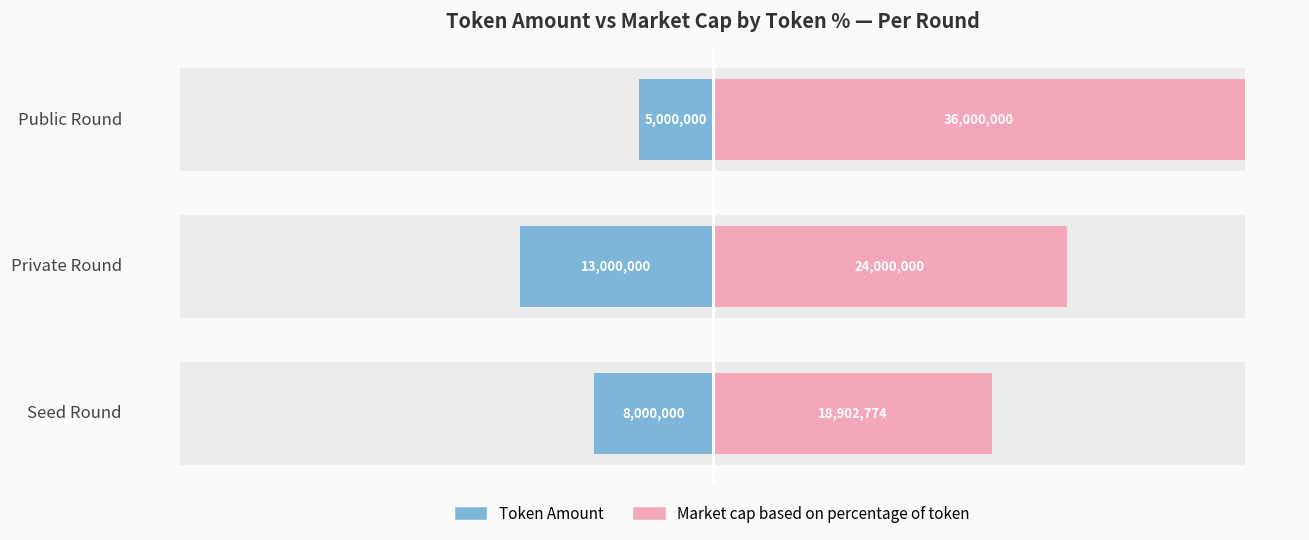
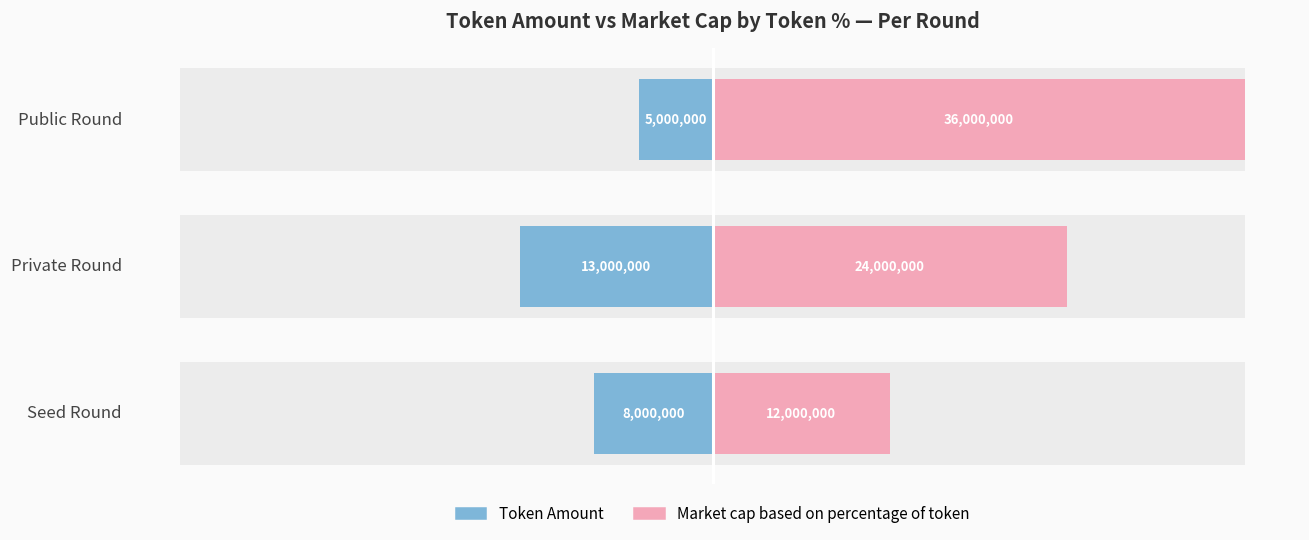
  {
    "Market cap based on percentage of token": {
      "Public Round": "36,000,000",
-     "Seed Round": "18,902,774"
+     "Seed Round": "12,000,000"
    }
  }
